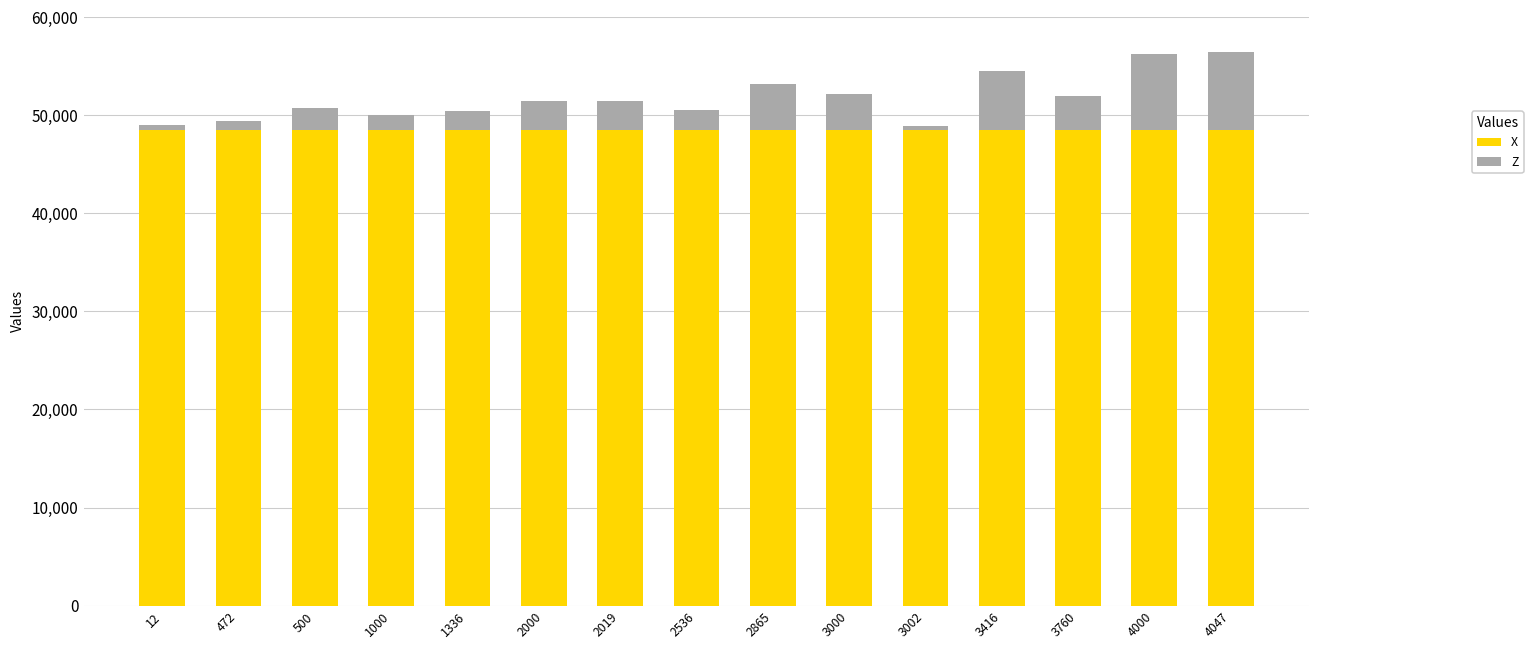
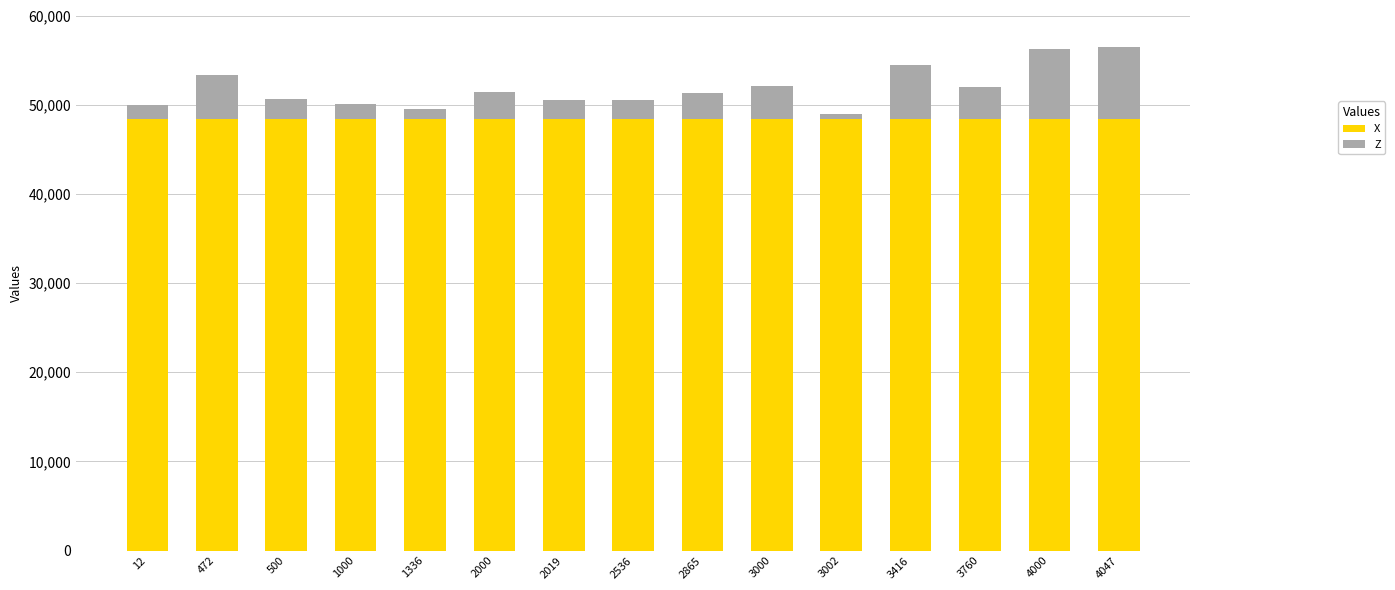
  {
    "X": {
      "12": "48,000",
      "472": "48,000",
      "500": "48,000",
      "1000": "48,000",
      "1336": "48,000",
      "2000": "48,000",
      "2019": "48,000",
      "2536": "48,000",
      "2865": "48,000",
      "3000": "48,000",
      "3002": "48,000",
      "3416": "48,000",
      "3760": "48,000",
      "4000": "48,000",
      "4047": "48,000"
    },
    "Z": {
-     "12": "1,000",
-     "472": "1,000",
+     "12": "2,000",
+     "472": "5,000",
      "500": "2,000",
      "1000": "2,000",
-     "1336": "2,000",
+     "1336": "1,000",
      "2000": "3,000",
-     "2019": "3,000",
+     "2019": "2,000",
      "2536": "2,000",
-     "2865": "5,000",
+     "2865": "3,000",
      "3000": "4,000",
      "3002": "0",
      "3416": "6,000",
      "3760": "4,000",
      "4000": "8,000",
      "4047": "8,000"
    }
  }
